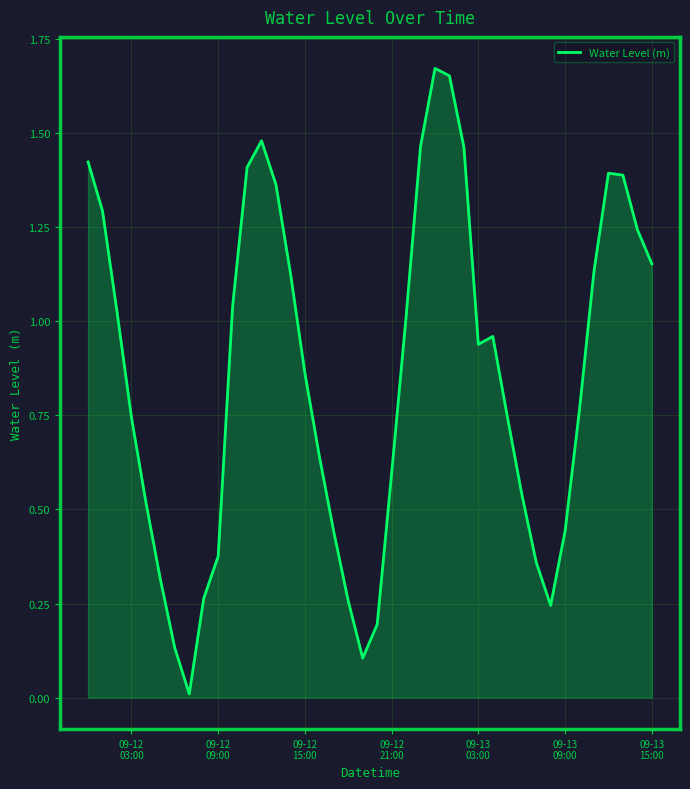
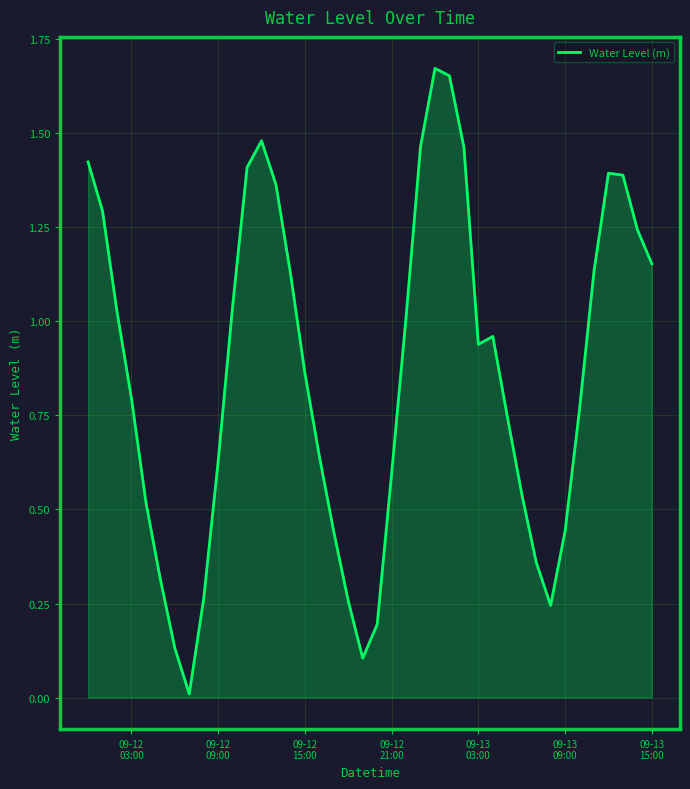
  {
-   "09-12 03:00": 0.74,
-   "09-12 09:00": 0.38,
+   "09-12 03:00": 0.80,
+   "09-12 09:00": 0.63,
    "09-12 15:00": 0.86,
    "09-12 21:00": 0.60,
    "09-13 03:00": 0.94,
    "09-13 09:00": 0.44,
    "09-13 15:00": 1.15
  }
